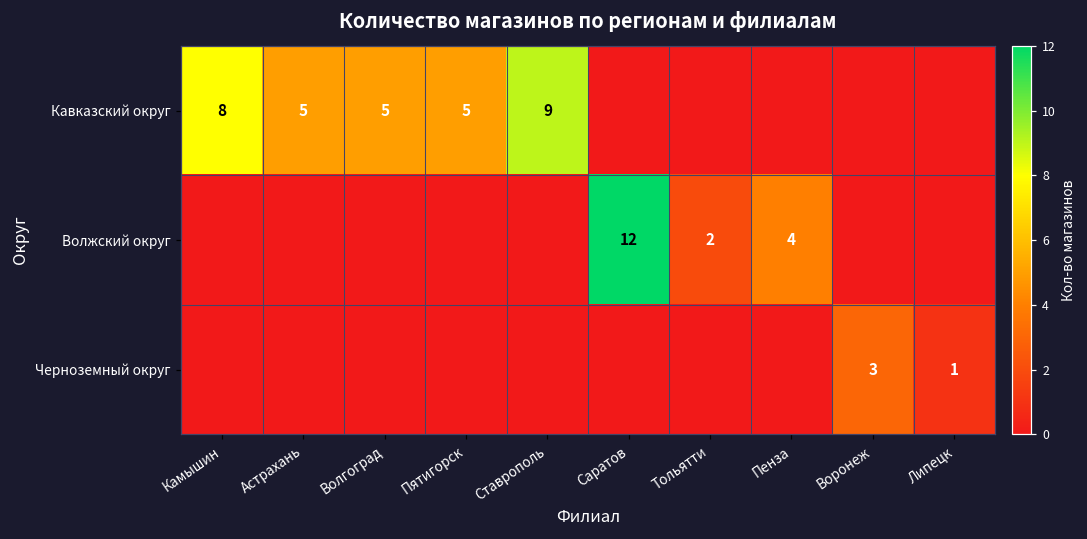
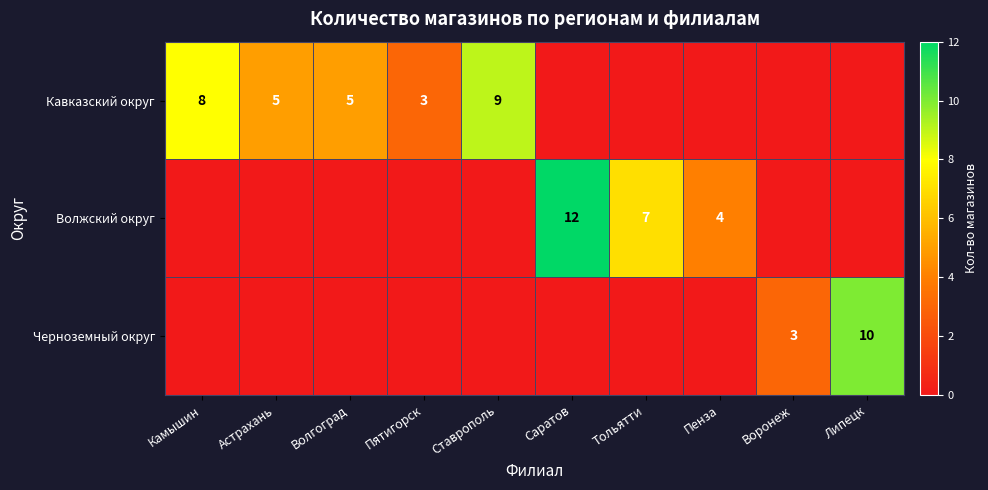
  {
    "Кавказский округ": {
      "Камышин": 8,
      "Астрахань": 5,
      "Волгоград": 5,
-     "Пятигорск": 5,
+     "Пятигорск": 3,
      "Ставрополь": 9
    },
    "Волжский округ": {
      "Саратов": 12,
-     "Тольятти": 2,
+     "Тольятти": 7,
      "Пенза": 4
    },
    "Черноземный округ": {
      "Воронеж": 3,
-     "Липецк": 1
+     "Липецк": 10
    }
  }
